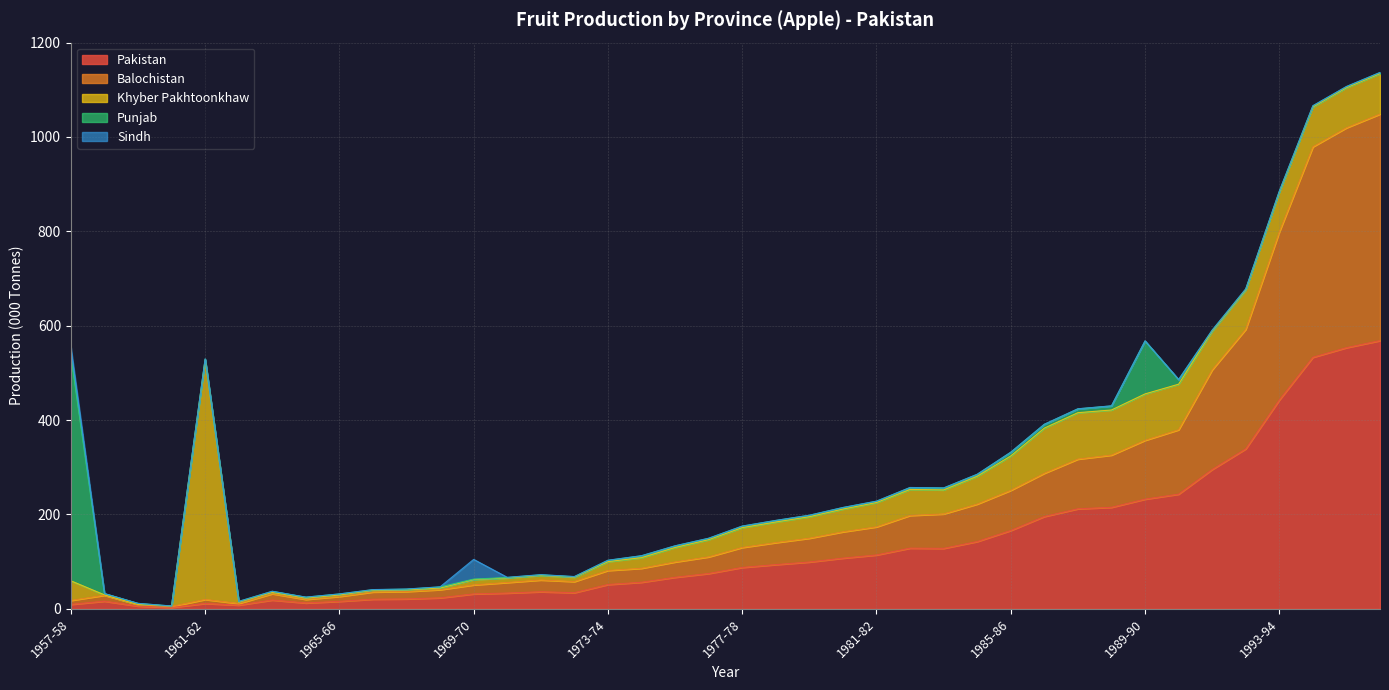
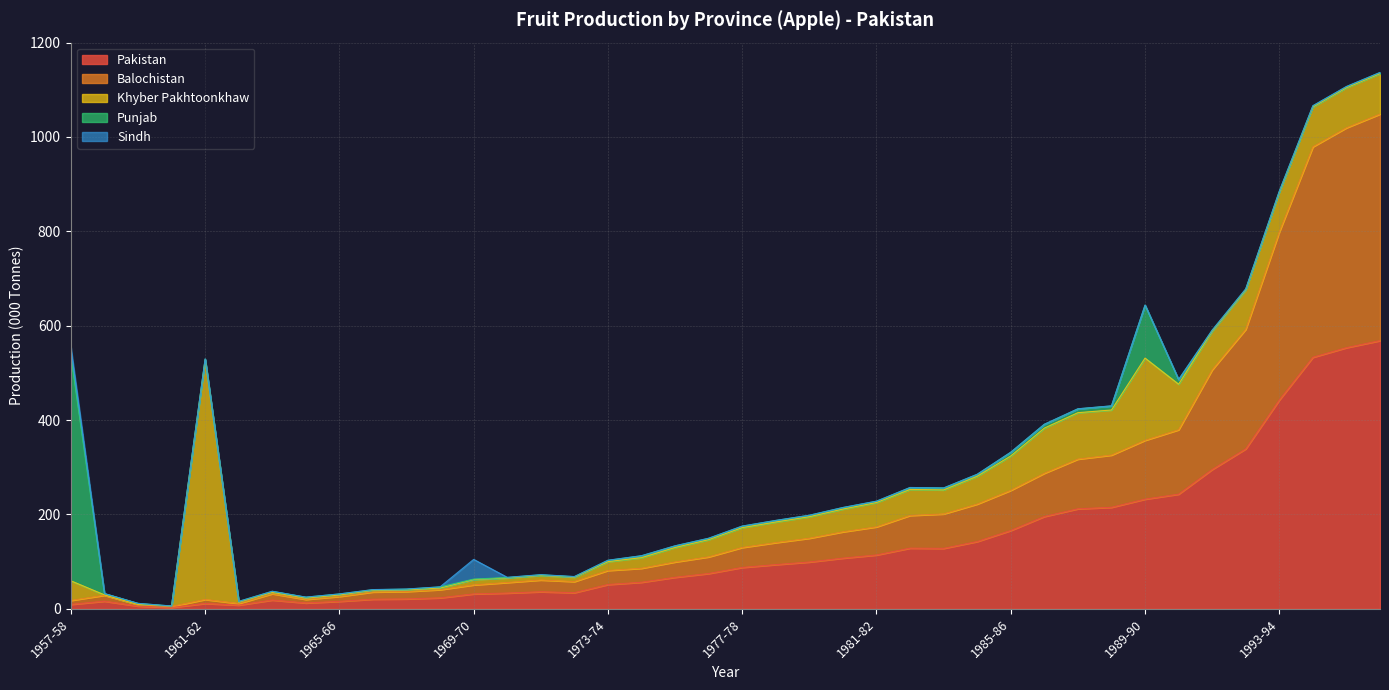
  {
    "Khyber Pakhtoonkhaw": {
      "1957-58": 40,
      "1985-86": 70,
-     "1989-90": 100
+     "1989-90": 170
    },
    "Punjab": {
      "1957-58": 480
    },
    "Sindh": {
      "1957-58": 20,
      "1969-70": 40
    }
  }
